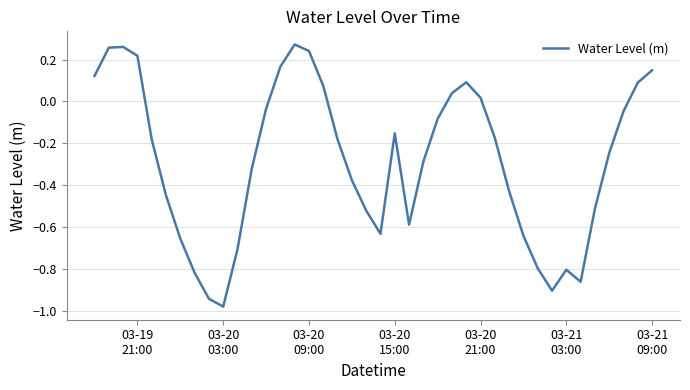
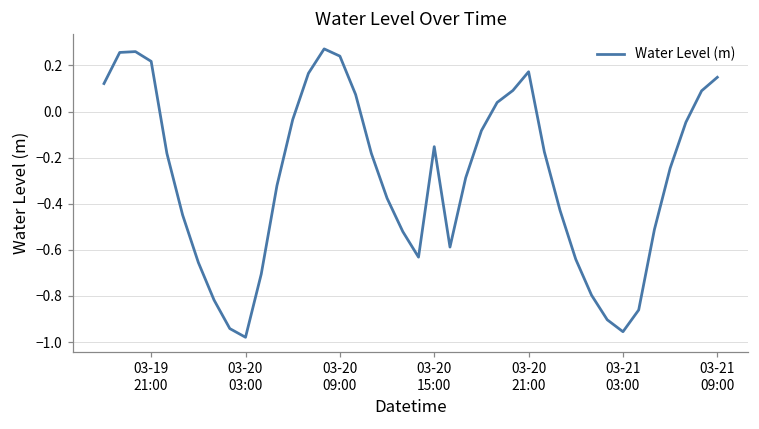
  {
    "03-19 21:00": 0.22,
    "03-20 03:00": -0.98,
    "03-20 09:00": 0.24,
    "03-20 15:00": -0.15,
-   "03-20 21:00": 0.02,
-   "03-21 03:00": -0.80,
+   "03-20 21:00": 0.17,
+   "03-21 03:00": -0.96,
    "03-21 09:00": 0.15
  }
